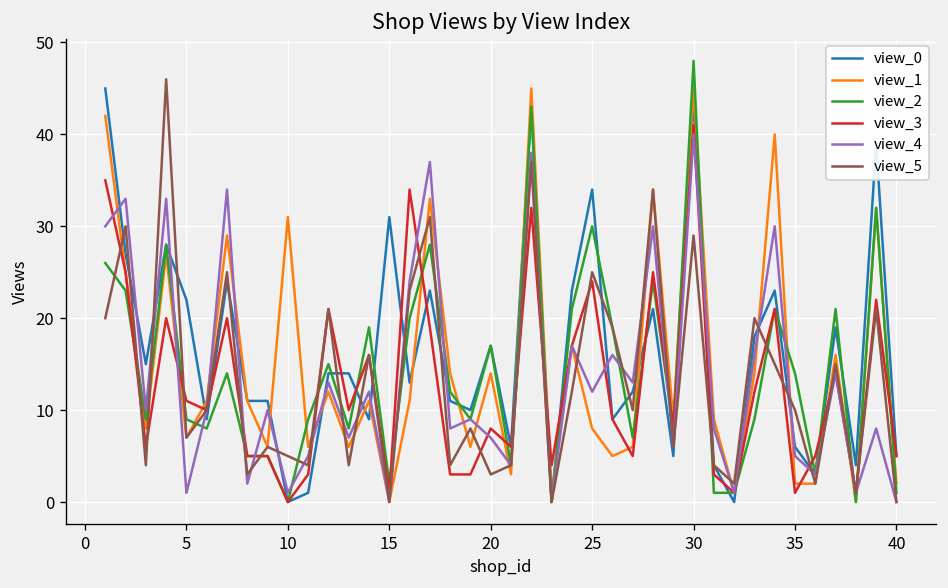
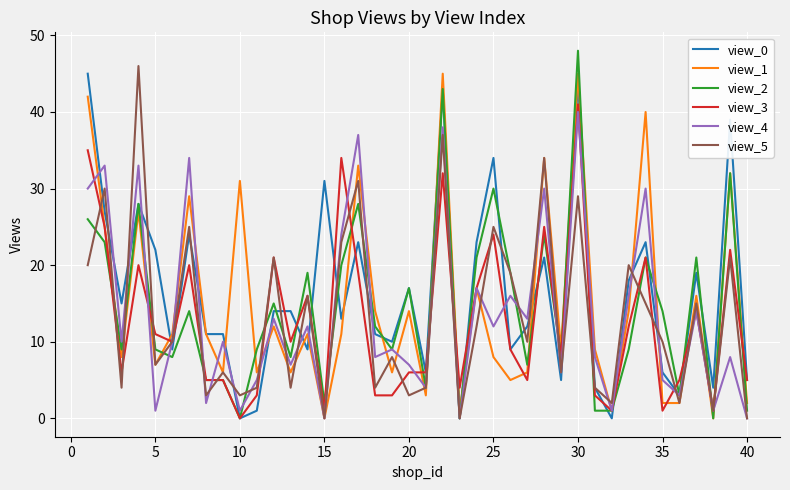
  {
    "view_0": {
      "5": 22,
      "15": 31,
      "25": 34,
      "30": 44,
      "35": 6
    },
    "view_1": {
      "10": 31,
      "20": 14,
      "25": 8,
      "30": 45,
      "35": 2,
      "40": 2
    },
    "view_2": {
      "5": 9,
      "15": 2,
      "25": 30,
      "30": 48,
      "35": 14,
      "40": 1
    },
    "view_3": {
      "5": 11,
      "15": 1,
-     "20": 8,
+     "20": 6,
      "25": 24,
      "30": 41,
      "35": 1
    },
    "view_4": {
      "5": 1,
      "10": 1,
      "20": 7,
      "25": 12,
      "30": 40,
      "35": 5
    },
    "view_5": {
-     "10": 5,
+     "10": 3,
      "20": 3,
      "25": 25,
      "30": 29,
      "35": 10
    }
  }
